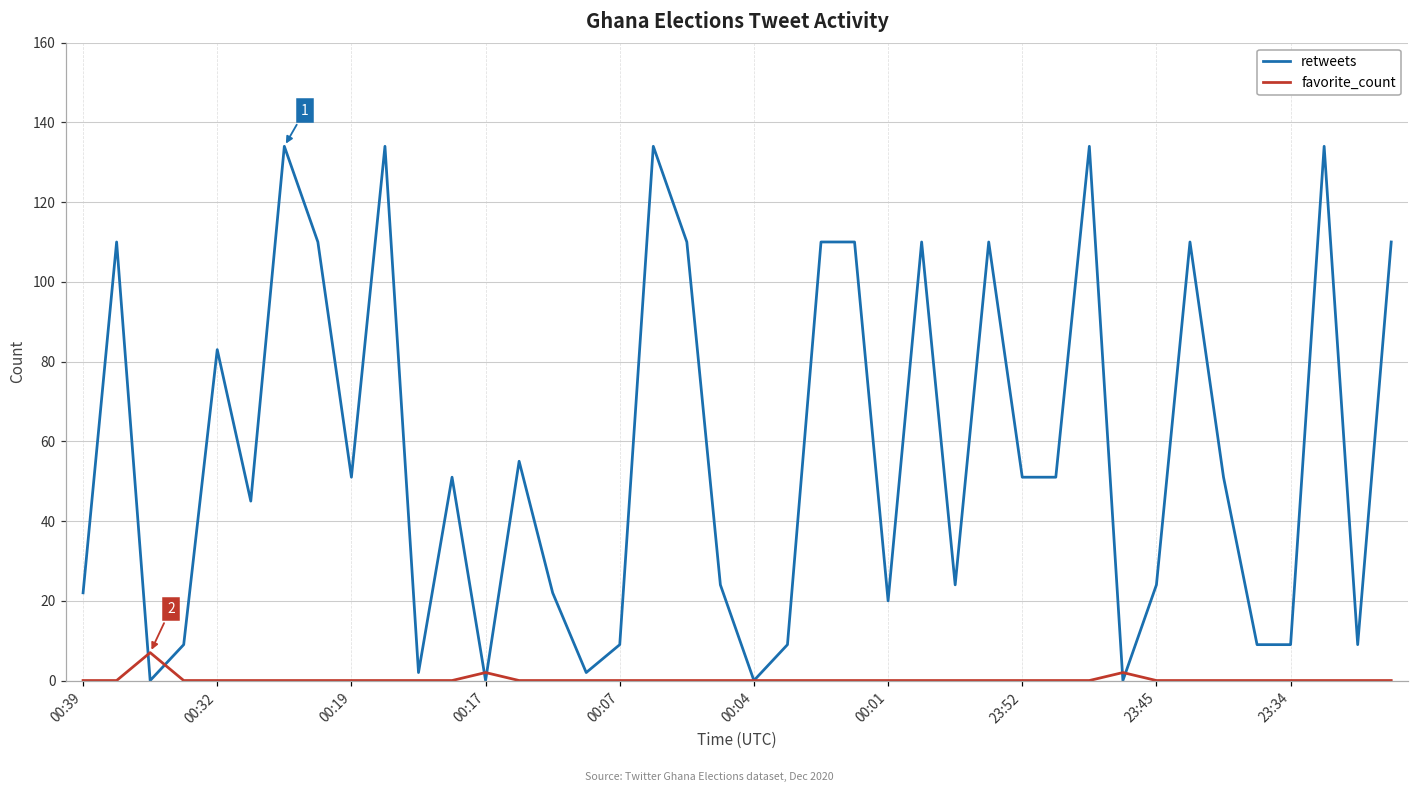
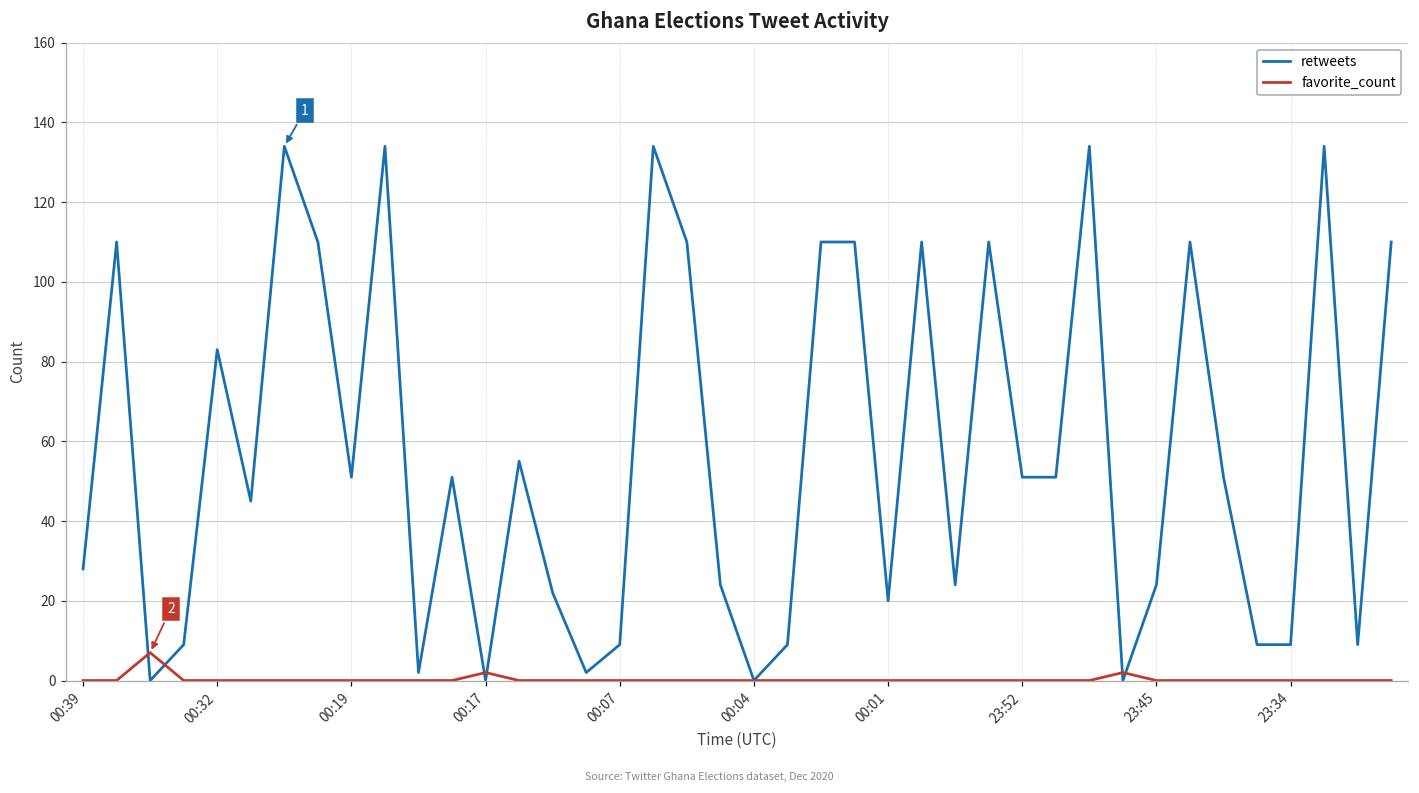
  {
    "retweets": {
-     "00:39": 22,
+     "00:39": 28,
      "00:32": 83,
      "00:01": 20,
      "23:34": 9
    },
    "favorite_count": {
      "00:39": 0,
      "00:32": 0,
      "00:01": 0,
      "23:34": 0
    }
  }
